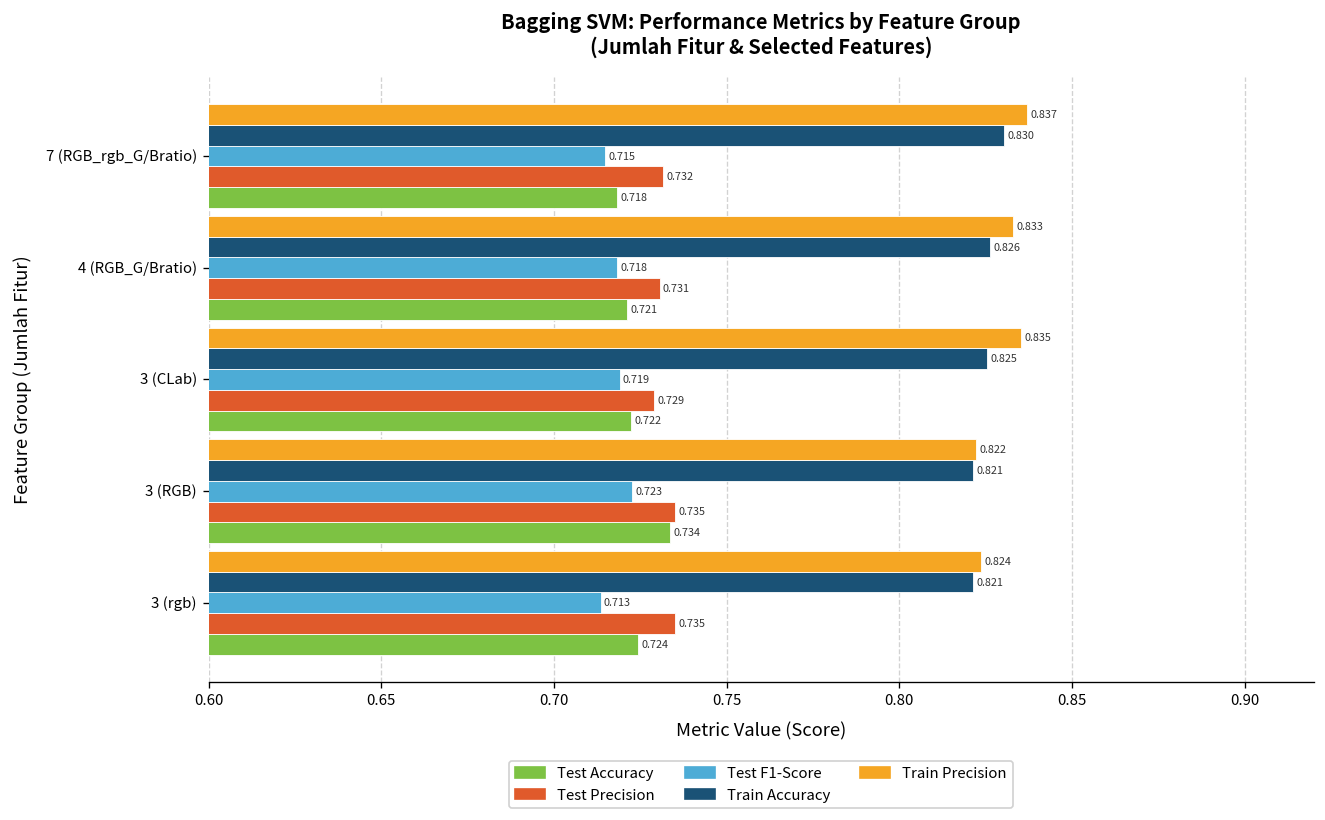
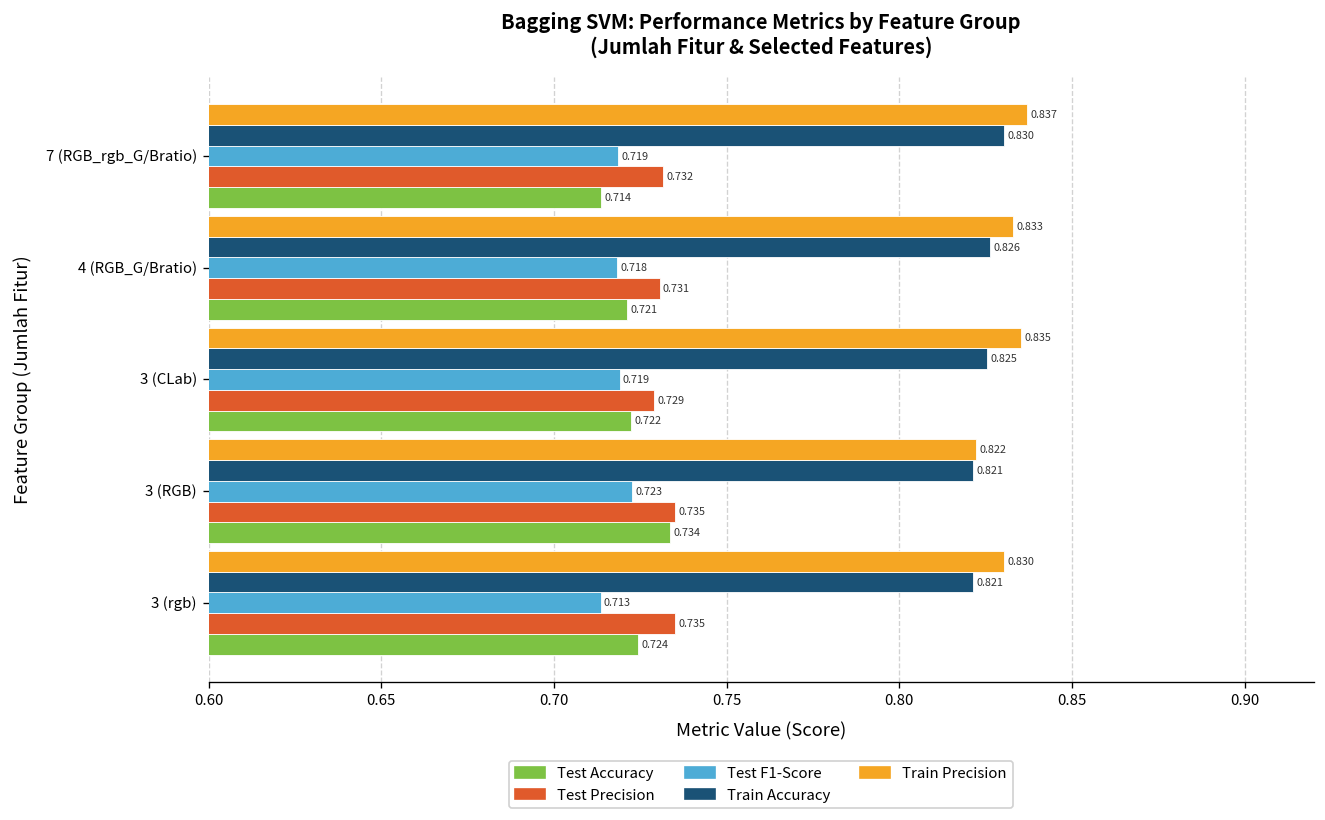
  {
    "Test Accuracy": {
-     "7 (RGB_rgb_G/Bratio)": 0.718,
+     "7 (RGB_rgb_G/Bratio)": 0.714,
      "4 (RGB_G/Bratio)": 0.721,
      "3 (CLab)": 0.722,
      "3 (RGB)": 0.734,
      "3 (rgb)": 0.724
    },
    "Test Precision": {
      "7 (RGB_rgb_G/Bratio)": 0.732,
      "4 (RGB_G/Bratio)": 0.731,
      "3 (CLab)": 0.729,
      "3 (RGB)": 0.735,
      "3 (rgb)": 0.735
    },
    "Test F1-Score": {
-     "7 (RGB_rgb_G/Bratio)": 0.715,
+     "7 (RGB_rgb_G/Bratio)": 0.719,
      "4 (RGB_G/Bratio)": 0.718,
      "3 (CLab)": 0.719,
      "3 (RGB)": 0.723,
      "3 (rgb)": 0.713
    },
    "Train Accuracy": {
      "7 (RGB_rgb_G/Bratio)": 0.830,
      "4 (RGB_G/Bratio)": 0.826,
      "3 (CLab)": 0.825,
      "3 (RGB)": 0.821,
      "3 (rgb)": 0.821
    },
    "Train Precision": {
      "7 (RGB_rgb_G/Bratio)": 0.837,
      "4 (RGB_G/Bratio)": 0.833,
      "3 (CLab)": 0.835,
      "3 (RGB)": 0.822,
-     "3 (rgb)": 0.824
+     "3 (rgb)": 0.830
    }
  }
